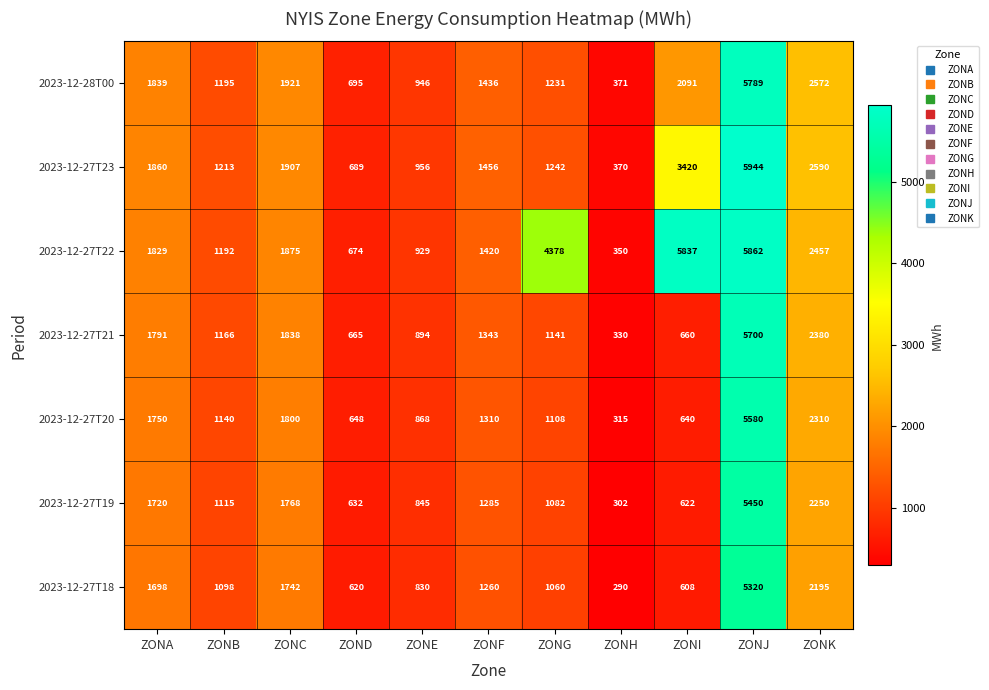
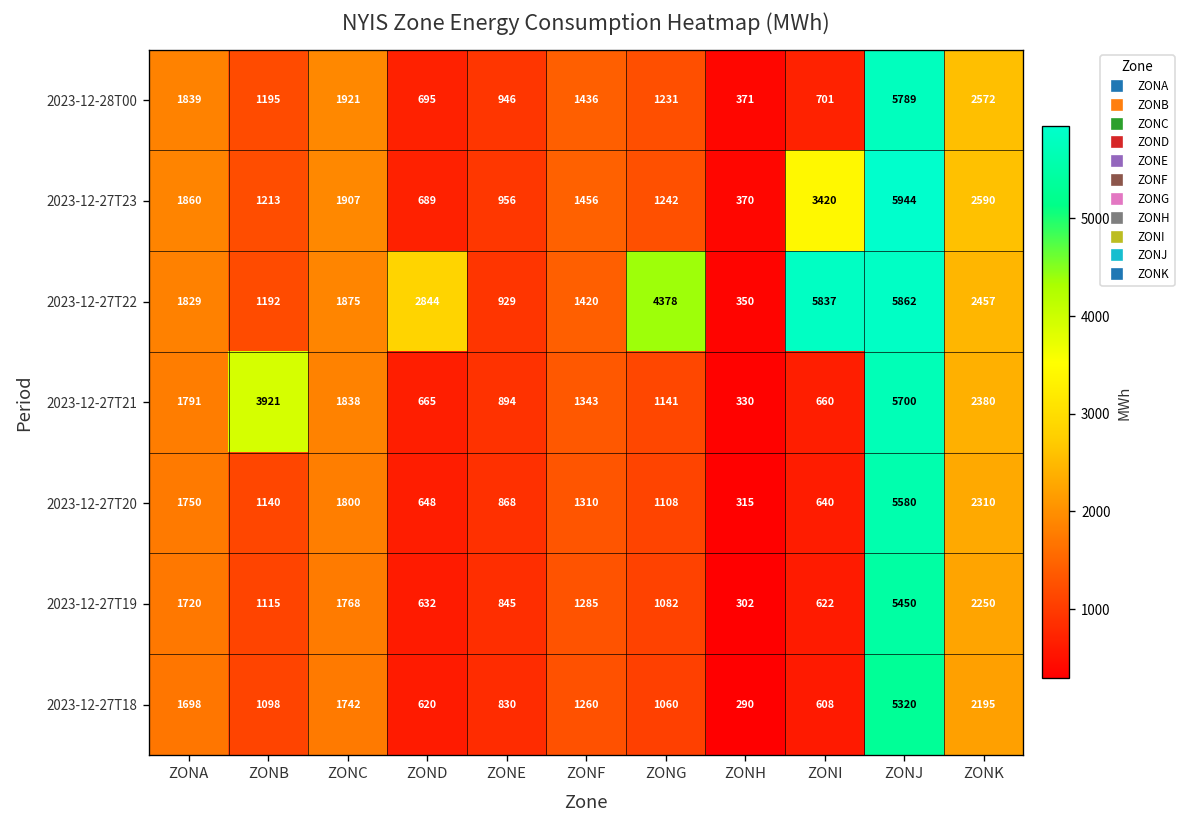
  {
    "2023-12-28T00": {
      "ZONA": 1839,
      "ZONB": 1195,
      "ZONC": 1921,
      "ZOND": 695,
      "ZONE": 946,
      "ZONF": 1436,
      "ZONG": 1231,
      "ZONH": 371,
-     "ZONI": 2091,
+     "ZONI": 701,
      "ZONJ": 5789,
      "ZONK": 2572
    },
    "2023-12-27T23": {
      "ZONA": 1860,
      "ZONB": 1213,
      "ZONC": 1907,
      "ZOND": 689,
      "ZONE": 956,
      "ZONF": 1456,
      "ZONG": 1242,
      "ZONH": 370,
      "ZONI": 3420,
      "ZONJ": 5944,
      "ZONK": 2590
    },
    "2023-12-27T22": {
      "ZONA": 1829,
      "ZONB": 1192,
      "ZONC": 1875,
-     "ZOND": 674,
+     "ZOND": 2844,
      "ZONE": 929,
      "ZONF": 1420,
      "ZONG": 4378,
      "ZONH": 350,
      "ZONI": 5837,
      "ZONJ": 5862,
      "ZONK": 2457
    },
    "2023-12-27T21": {
      "ZONA": 1791,
-     "ZONB": 1166,
+     "ZONB": 3921,
      "ZONC": 1838,
      "ZOND": 665,
      "ZONE": 894,
      "ZONF": 1343,
      "ZONG": 1141,
      "ZONH": 330,
      "ZONI": 660,
      "ZONJ": 5700,
      "ZONK": 2380
    },
    "2023-12-27T20": {
      "ZONA": 1750,
      "ZONB": 1140,
      "ZONC": 1800,
      "ZOND": 648,
      "ZONE": 868,
      "ZONF": 1310,
      "ZONG": 1108,
      "ZONH": 315,
      "ZONI": 640,
      "ZONJ": 5580,
      "ZONK": 2310
    },
    "2023-12-27T19": {
      "ZONA": 1720,
      "ZONB": 1115,
      "ZONC": 1768,
      "ZOND": 632,
      "ZONE": 845,
      "ZONF": 1285,
      "ZONG": 1082,
      "ZONH": 302,
      "ZONI": 622,
      "ZONJ": 5450,
      "ZONK": 2250
    },
    "2023-12-27T18": {
      "ZONA": 1698,
      "ZONB": 1098,
      "ZONC": 1742,
      "ZOND": 620,
      "ZONE": 830,
      "ZONF": 1260,
      "ZONG": 1060,
      "ZONH": 290,
      "ZONI": 608,
      "ZONJ": 5320,
      "ZONK": 2195
    }
  }
